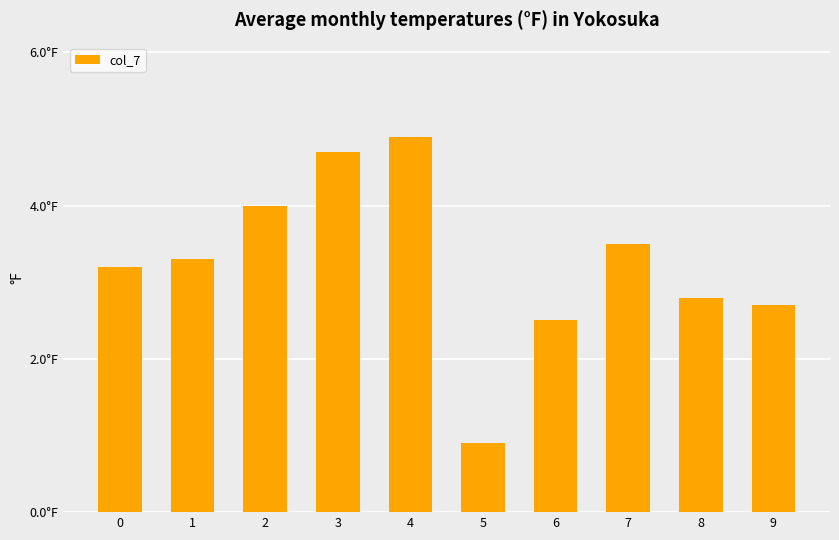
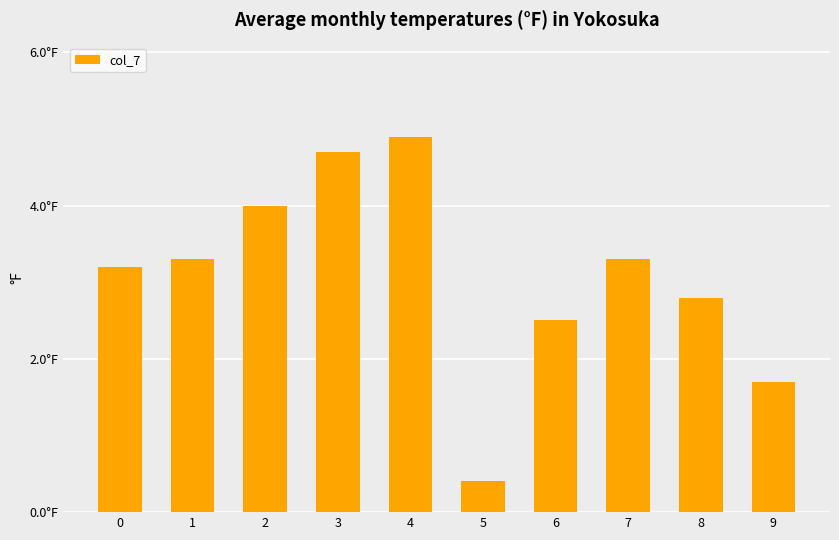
  {
    "0": "3.2°F",
    "1": "3.3°F",
    "2": "4.0°F",
    "3": "4.7°F",
    "4": "4.9°F",
-   "5": "0.9°F",
+   "5": "0.4°F",
    "6": "2.5°F",
-   "7": "3.5°F",
+   "7": "3.3°F",
    "8": "2.8°F",
-   "9": "2.7°F"
+   "9": "1.7°F"
  }
